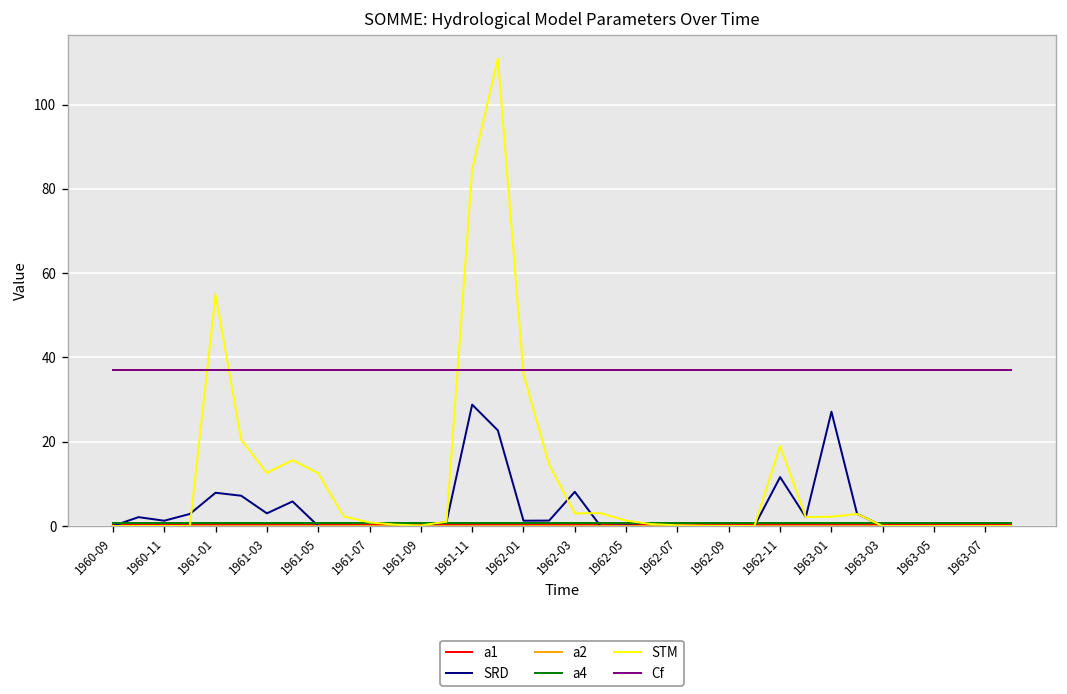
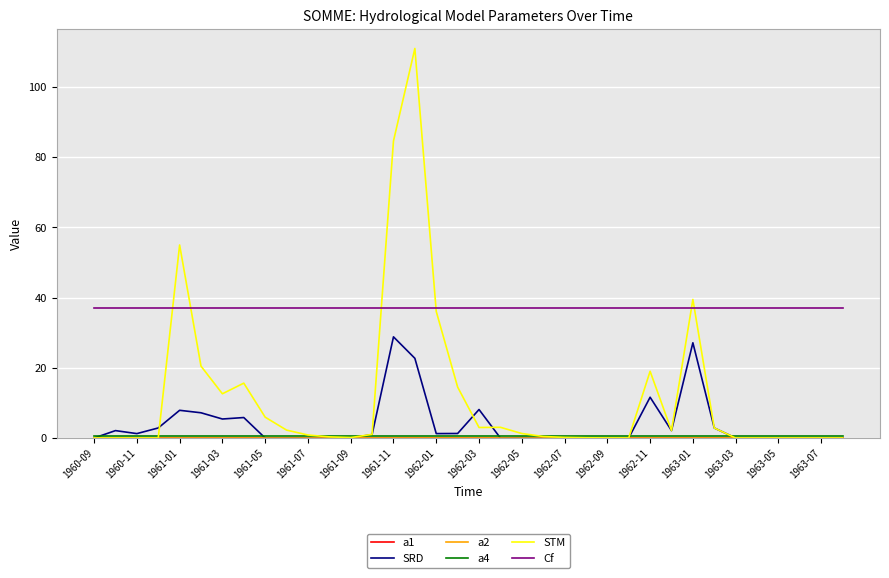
  {
    "SRD": {
      "1961-01": 8,
-     "1961-03": 3,
+     "1961-03": 5,
      "1961-11": 29,
      "1962-03": 8,
      "1962-11": 12,
      "1963-01": 27
    },
    "STM": {
      "1961-01": 55,
      "1961-03": 13,
-     "1961-05": 13,
+     "1961-05": 6,
      "1961-11": 85,
      "1962-01": 36,
      "1962-03": 3,
      "1962-11": 19,
-     "1963-01": 2
+     "1963-01": 39
    },
    "Cf": {
      "1960-09": 37,
      "1960-11": 37,
      "1961-01": 37,
      "1961-03": 37,
      "1961-05": 37,
      "1961-07": 37,
      "1961-09": 37,
      "1961-11": 37,
      "1962-01": 37,
      "1962-03": 37,
      "1962-05": 37,
      "1962-07": 37,
      "1962-09": 37,
      "1962-11": 37,
      "1963-01": 37,
      "1963-03": 37,
      "1963-05": 37,
      "1963-07": 37
    }
  }
